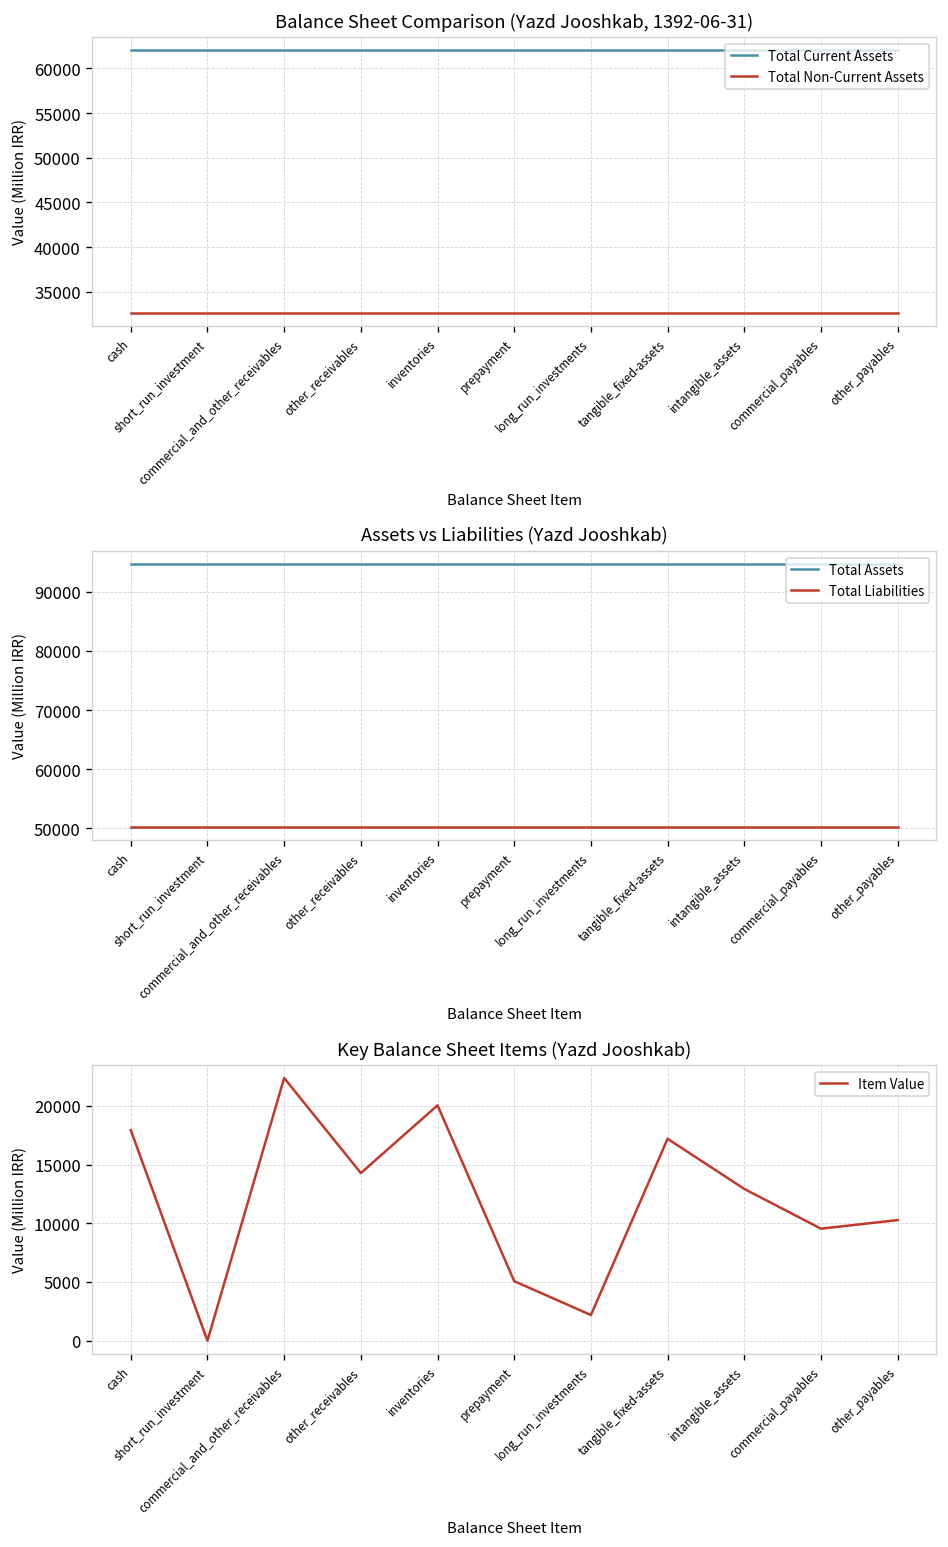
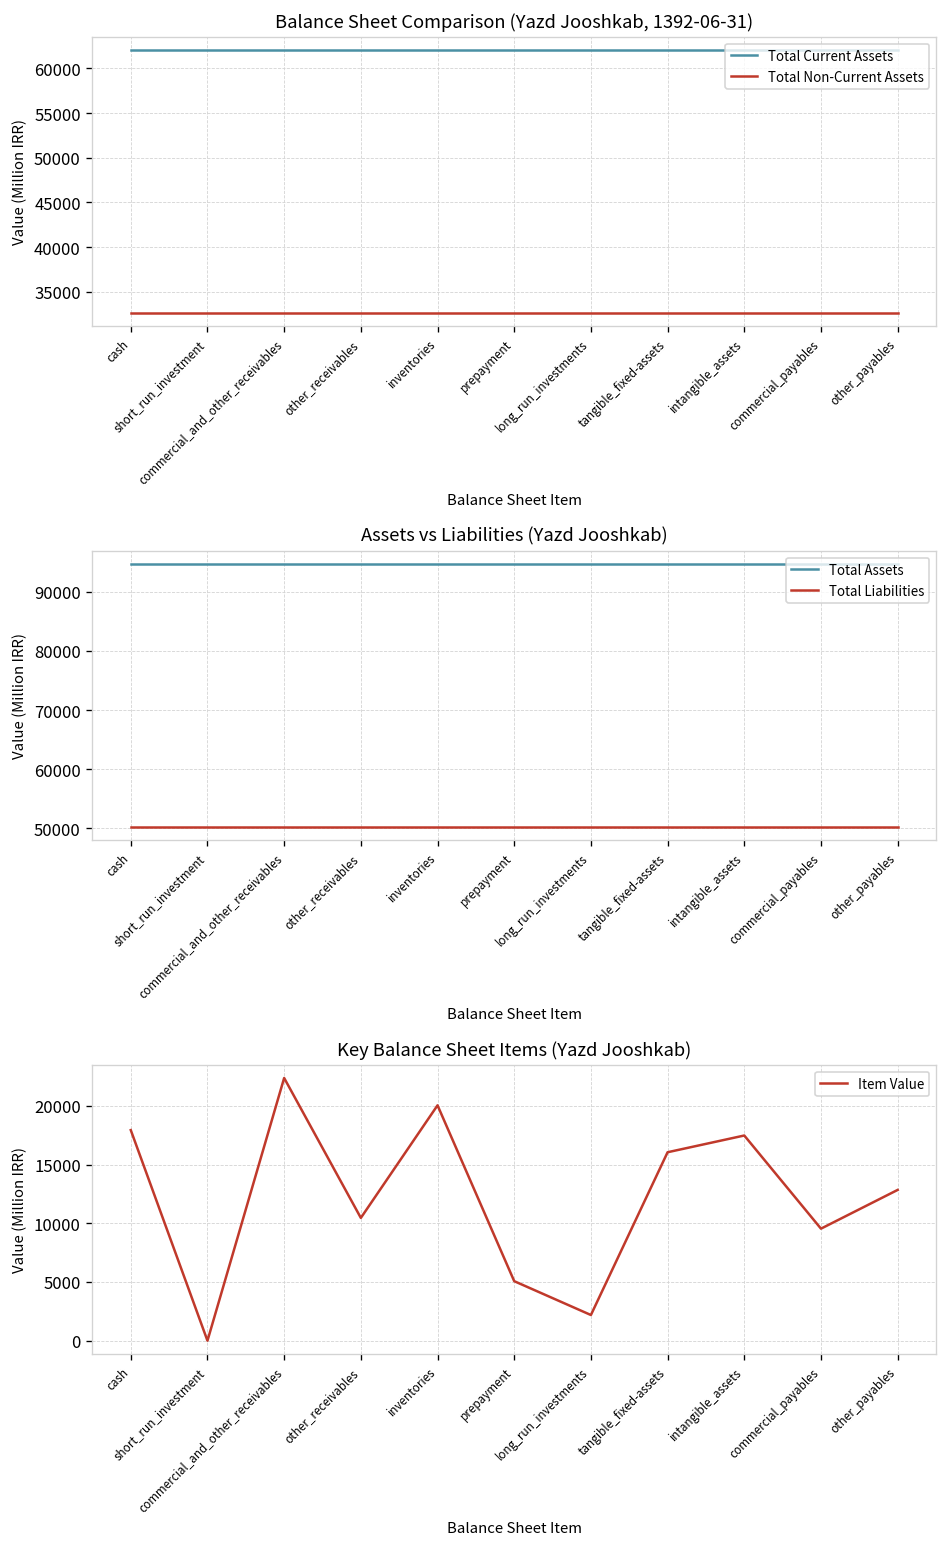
  {
    "Balance Sheet Comparison (Yazd Jooshkab, 1392-06-31)": {
      "Total Current Assets": {
        "cash": 62000,
        "short_run_investment": 62000,
        "commercial_and_other_receivables": 62000,
        "other_receivables": 62000,
        "inventories": 62000,
        "prepayment": 62000,
        "long_run_investments": 62000,
        "tangible_fixed-assets": 62000
      },
      "Total Non-Current Assets": {
        "cash": 33000,
        "short_run_investment": 33000,
        "commercial_and_other_receivables": 33000,
        "other_receivables": 33000,
        "inventories": 33000,
        "prepayment": 33000,
        "long_run_investments": 33000,
        "tangible_fixed-assets": 33000,
        "intangible_assets": 33000,
        "commercial_payables": 33000,
        "other_payables": 33000
      }
    },
    "Assets vs Liabilities (Yazd Jooshkab)": {
      "Total Assets": {
        "cash": 95000,
        "short_run_investment": 95000,
        "commercial_and_other_receivables": 95000,
        "other_receivables": 95000,
        "inventories": 95000,
        "prepayment": 95000,
        "long_run_investments": 95000,
        "tangible_fixed-assets": 95000,
        "intangible_assets": 95000
      },
      "Total Liabilities": {
        "cash": 50000,
        "short_run_investment": 50000,
        "commercial_and_other_receivables": 50000,
        "other_receivables": 50000,
        "inventories": 50000,
        "prepayment": 50000,
        "long_run_investments": 50000,
        "tangible_fixed-assets": 50000,
        "intangible_assets": 50000,
        "commercial_payables": 50000,
        "other_payables": 50000
      }
    },
    "Key Balance Sheet Items (Yazd Jooshkab)": {
      "cash": 18000,
      "short_run_investment": 0,
      "commercial_and_other_receivables": 22000,
-     "other_receivables": 14000,
+     "other_receivables": 10000,
      "inventories": 20000,
      "prepayment": 5000,
      "long_run_investments": 2000,
-     "tangible_fixed-assets": 17000,
-     "intangible_assets": 13000,
+     "tangible_fixed-assets": 16000,
+     "intangible_assets": 17000,
      "commercial_payables": 10000,
-     "other_payables": 10000
+     "other_payables": 13000
    }
  }
